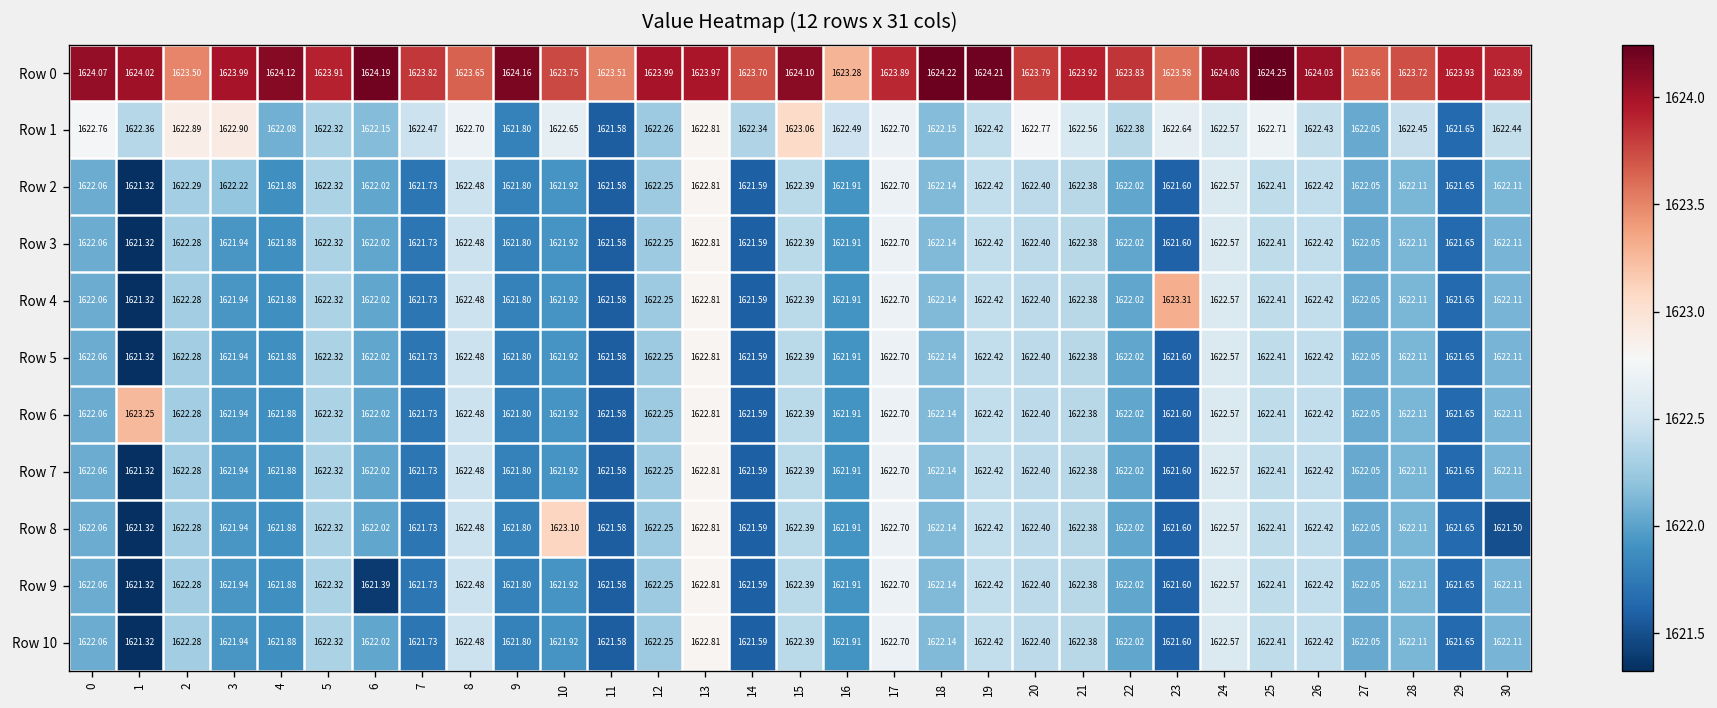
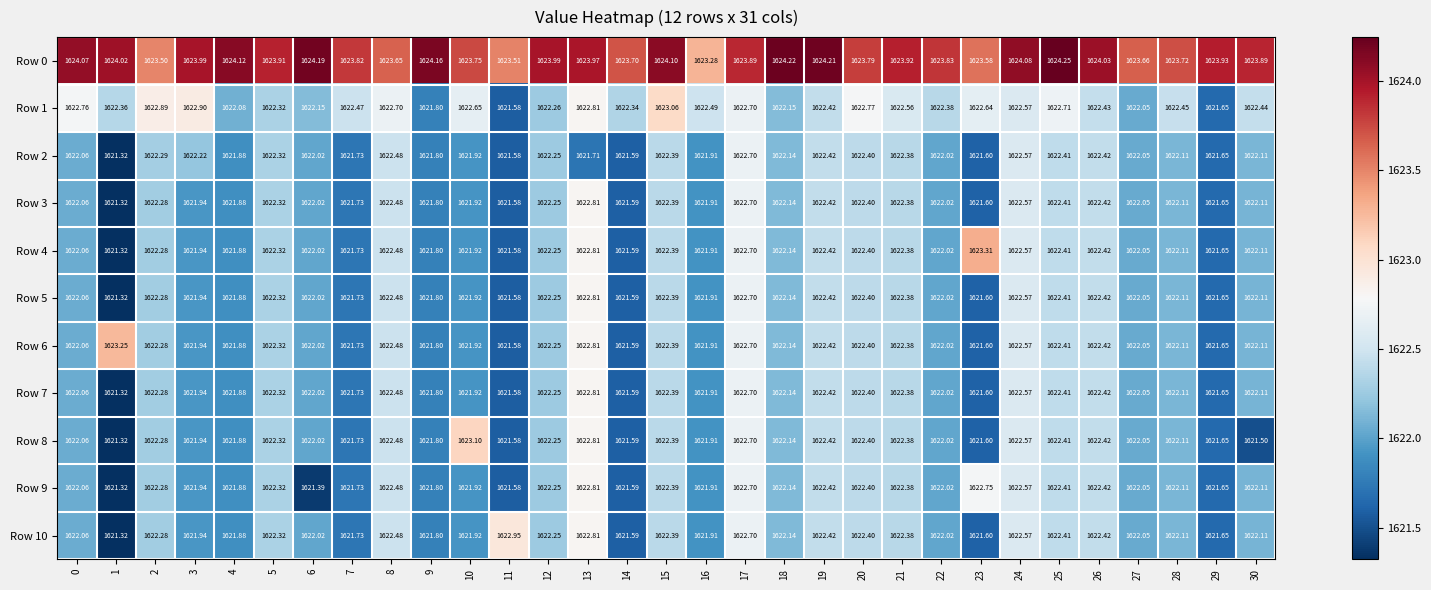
  {
    "Row 2": {
      "0": 1622.06,
      "1": 1621.32,
      "2": 1622.29,
      "3": 1622.22,
      "4": 1621.88,
      "5": 1622.32,
      "6": 1622.02,
      "7": 1621.73,
      "8": 1622.48,
      "9": 1621.80,
      "10": 1621.92,
      "11": 1621.58,
      "12": 1622.25,
-     "13": 1622.81,
+     "13": 1621.71,
      "14": 1621.59,
      "15": 1622.39,
      "16": 1621.91,
      "17": 1622.70,
      "18": 1622.14,
      "19": 1622.42,
      "20": 1622.40,
      "21": 1622.38,
      "22": 1622.02,
      "23": 1621.60,
      "24": 1622.57,
      "25": 1622.41,
      "26": 1622.42,
      "27": 1622.05,
      "28": 1622.11,
      "29": 1621.65,
      "30": 1622.11
    },
    "Row 9": {
      "0": 1622.06,
      "1": 1621.32,
      "2": 1622.28,
      "3": 1621.94,
      "4": 1621.88,
      "5": 1622.32,
      "6": 1621.39,
      "7": 1621.73,
      "8": 1622.48,
      "9": 1621.80,
      "10": 1621.92,
      "11": 1621.58,
      "12": 1622.25,
      "13": 1622.81,
      "14": 1621.59,
      "15": 1622.39,
      "16": 1621.91,
      "17": 1622.70,
      "18": 1622.14,
      "19": 1622.42,
      "20": 1622.40,
      "21": 1622.38,
      "22": 1622.02,
-     "23": 1621.60,
+     "23": 1622.75,
      "24": 1622.57,
      "25": 1622.41,
      "26": 1622.42,
      "27": 1622.05,
      "28": 1622.11,
      "29": 1621.65,
      "30": 1622.11
    },
    "Row 10": {
      "0": 1622.06,
      "1": 1621.32,
      "2": 1622.28,
      "3": 1621.94,
      "4": 1621.88,
      "5": 1622.32,
      "6": 1622.02,
      "7": 1621.73,
      "8": 1622.48,
      "9": 1621.80,
      "10": 1621.92,
-     "11": 1621.58,
+     "11": 1622.95,
      "12": 1622.25,
      "13": 1622.81,
      "14": 1621.59,
      "15": 1622.39,
      "16": 1621.91,
      "17": 1622.70,
      "18": 1622.14,
      "19": 1622.42,
      "20": 1622.40,
      "21": 1622.38,
      "22": 1622.02,
      "23": 1621.60,
      "24": 1622.57,
      "25": 1622.41,
      "26": 1622.42,
      "27": 1622.05,
      "28": 1622.11,
      "29": 1621.65,
      "30": 1622.11
    }
  }
